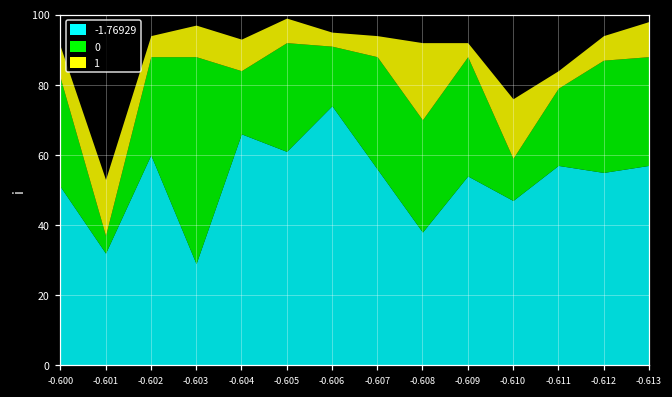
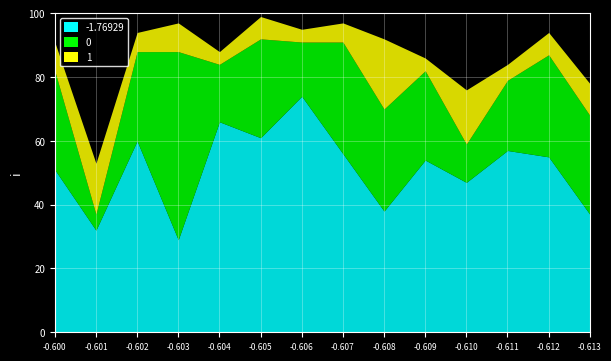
  {
    "-1.76929": {
      "-0.600": 51,
      "-0.601": 32,
      "-0.602": 60,
      "-0.603": 29,
      "-0.604": 66,
      "-0.605": 61,
      "-0.606": 74,
      "-0.607": 56,
      "-0.608": 38,
      "-0.609": 54,
      "-0.610": 47,
      "-0.611": 57,
      "-0.612": 55,
-     "-0.613": 57
+     "-0.613": 37
    },
    "0": {
      "-0.600": 31,
      "-0.601": 5,
      "-0.602": 28,
      "-0.603": 59,
      "-0.604": 18,
      "-0.605": 31,
      "-0.606": 17,
-     "-0.607": 32,
+     "-0.607": 35,
      "-0.608": 32,
-     "-0.609": 34,
+     "-0.609": 28,
      "-0.610": 12,
      "-0.611": 22,
      "-0.612": 32,
      "-0.613": 31
    },
    "1": {
      "-0.600": 9,
      "-0.601": 16,
      "-0.602": 6,
      "-0.603": 9,
-     "-0.604": 9,
+     "-0.604": 4,
      "-0.605": 7,
      "-0.606": 4,
      "-0.607": 6,
      "-0.608": 22,
      "-0.609": 4,
      "-0.610": 17,
      "-0.611": 5,
      "-0.612": 7,
      "-0.613": 10
    }
  }
